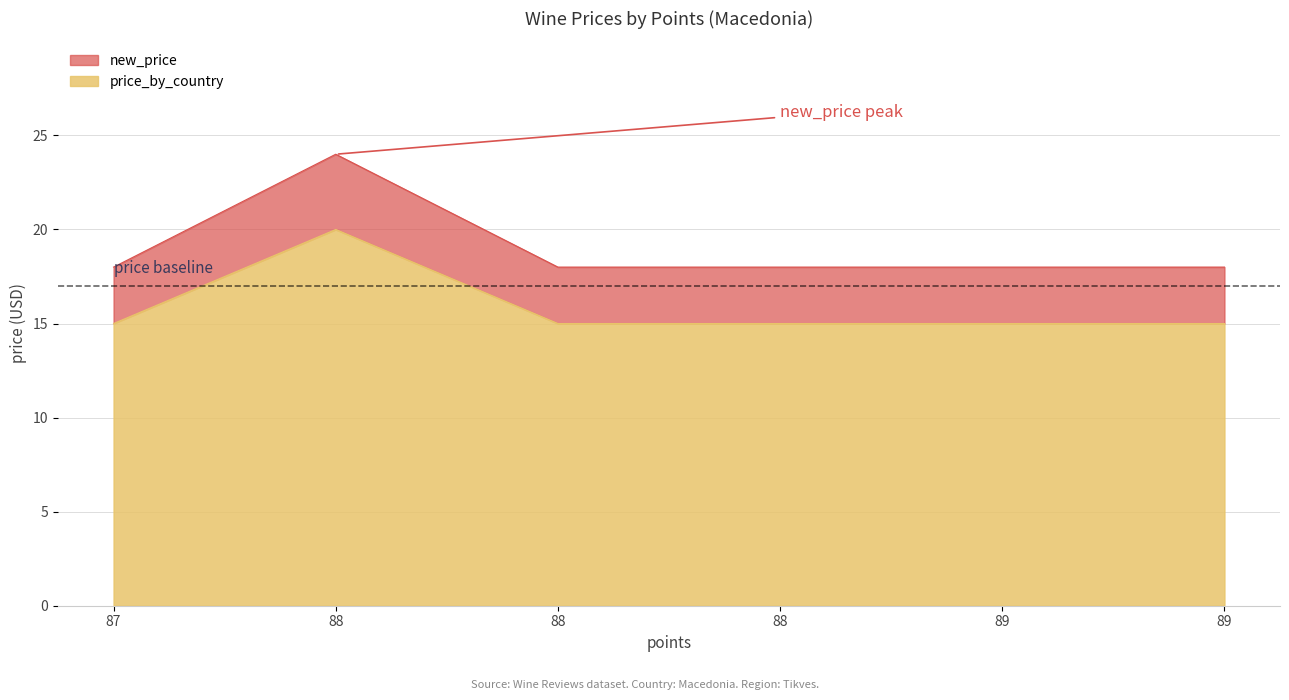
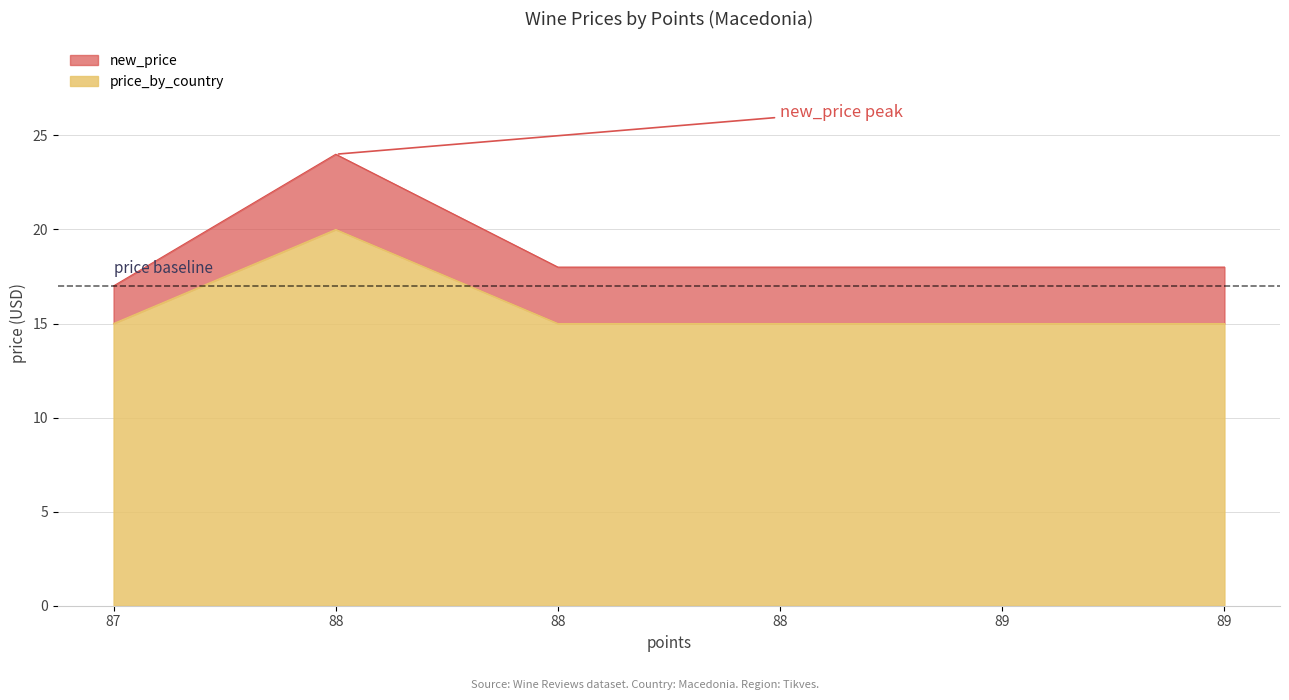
  {
    "new_price": {
-     "87": 18
+     "87": 17
    },
    "price_by_country": {
      "87": 15
    }
  }
